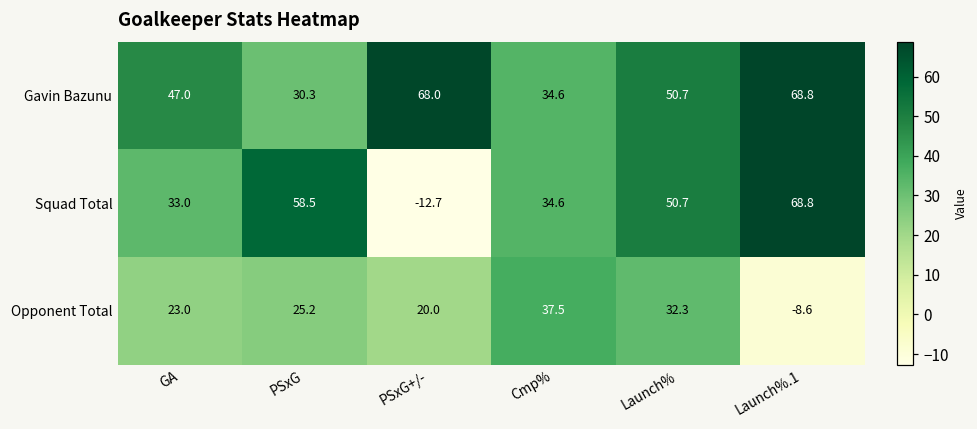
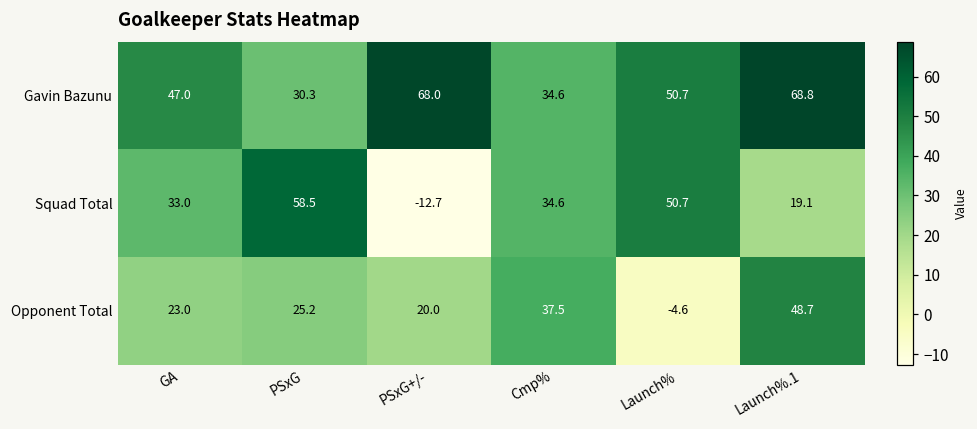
  {
    "Gavin Bazunu": {
      "GA": 47.0,
      "PSxG": 30.3,
      "PSxG+/-": 68.0,
      "Cmp%": 34.6,
      "Launch%": 50.7,
      "Launch%.1": 68.8
    },
    "Squad Total": {
      "GA": 33.0,
      "PSxG": 58.5,
      "PSxG+/-": -12.7,
      "Cmp%": 34.6,
      "Launch%": 50.7,
-     "Launch%.1": 68.8
+     "Launch%.1": 19.1
    },
    "Opponent Total": {
      "GA": 23.0,
      "PSxG": 25.2,
      "PSxG+/-": 20.0,
      "Cmp%": 37.5,
-     "Launch%": 32.3,
-     "Launch%.1": -8.6
+     "Launch%": -4.6,
+     "Launch%.1": 48.7
    }
  }
